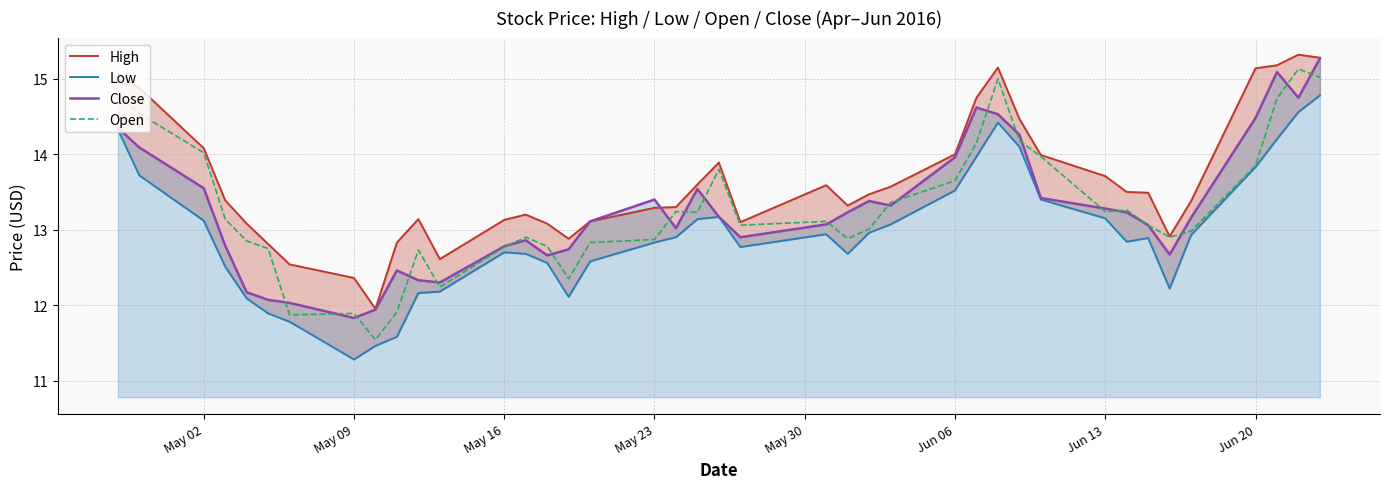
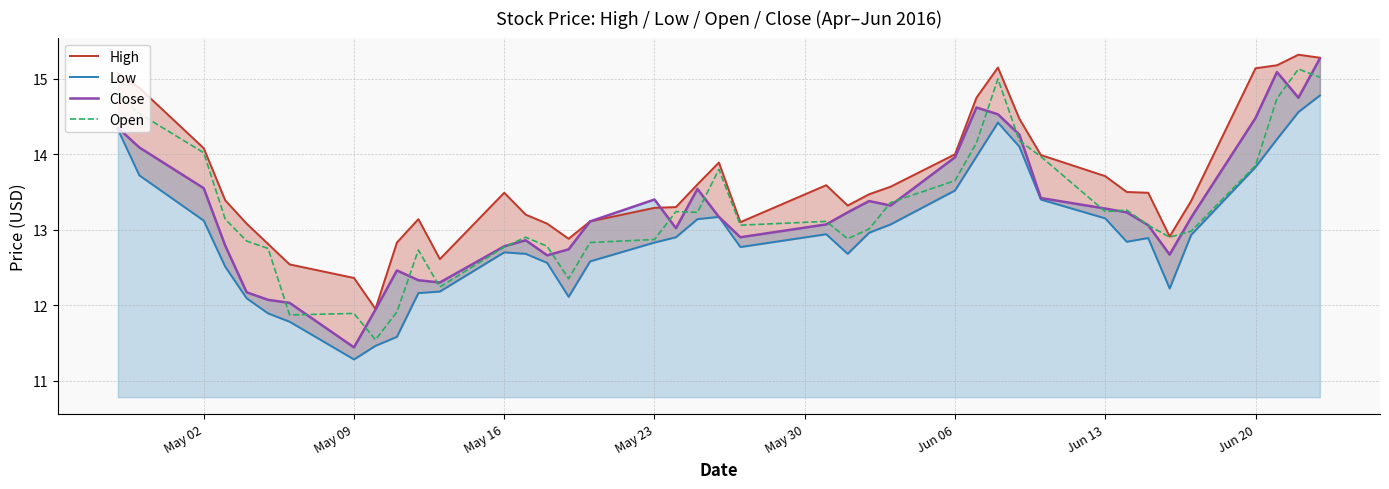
  {
    "High": {
      "May 02": 14.1,
      "May 09": 12.4,
-     "May 16": 13.1,
+     "May 16": 13.5,
      "May 23": 13.3,
      "Jun 06": 14.0,
      "Jun 13": 13.7,
      "Jun 20": 15.1
    },
    "Low": {
      "May 02": 13.1,
      "May 09": 11.3,
      "May 16": 12.7,
      "May 23": 12.8,
      "Jun 06": 13.5,
      "Jun 13": 13.2
    },
    "Close": {
      "May 02": 13.6,
-     "May 09": 11.8,
+     "May 09": 11.4,
      "May 23": 13.4,
      "Jun 06": 14.0,
      "Jun 13": 13.3,
      "Jun 20": 14.5
    },
    "Open": {
      "May 02": 14.0,
      "May 09": 11.9,
      "May 23": 12.9,
      "Jun 06": 13.7,
      "Jun 13": 13.2
    }
  }
